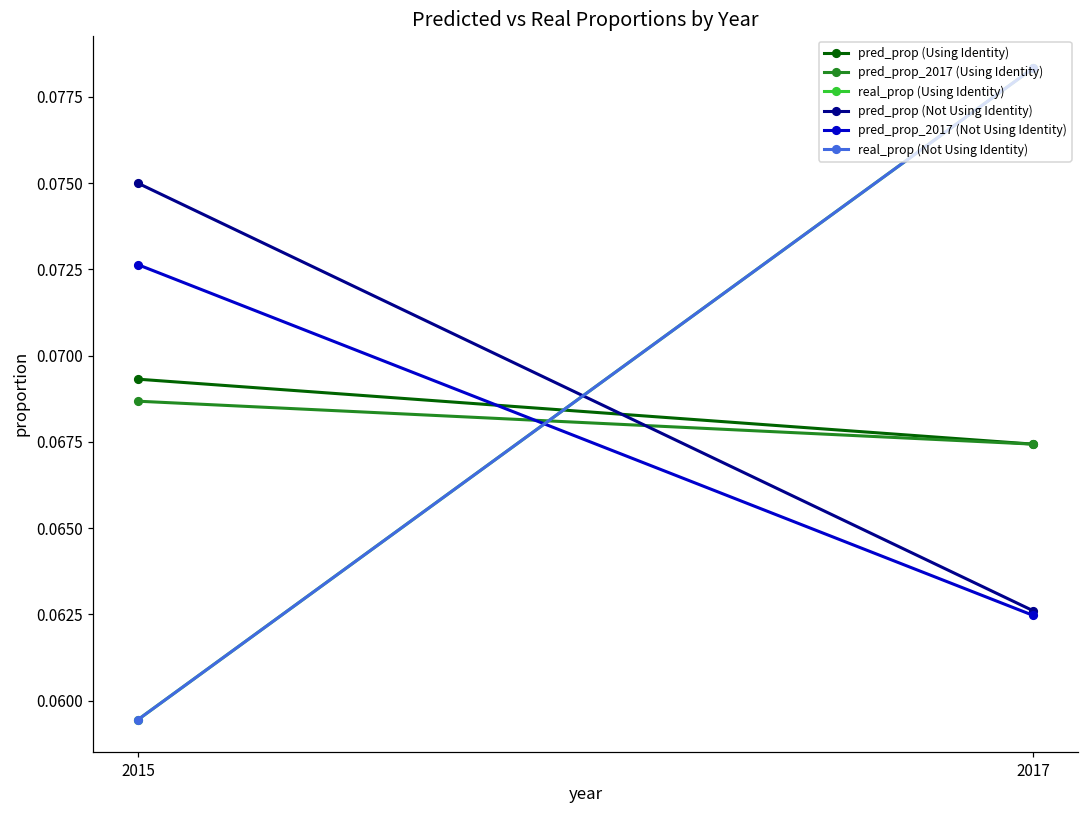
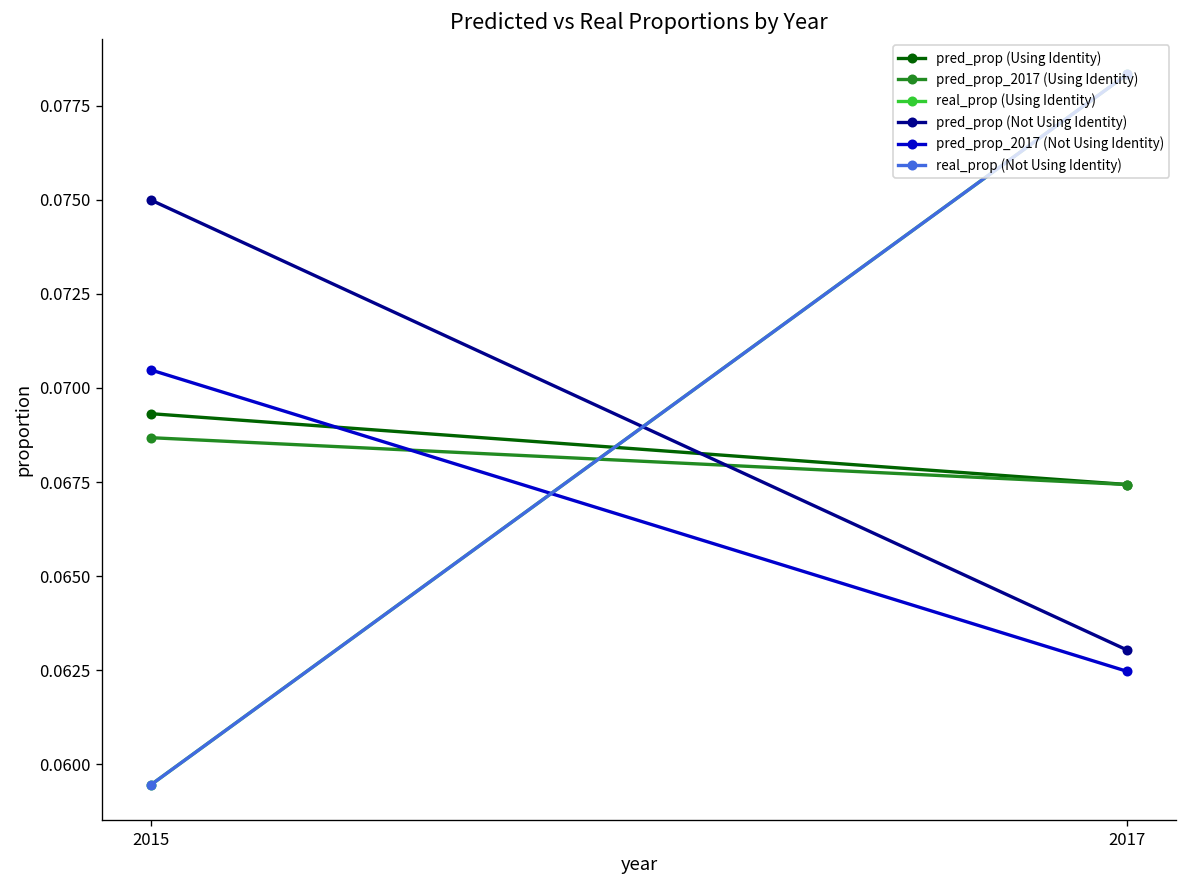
  {
    "pred_prop (Using Identity)": {
      "2015": 0.0693
    },
    "pred_prop_2017 (Using Identity)": {
      "2015": 0.0687
    },
    "real_prop (Not Using Identity)": {
      "2015": 0.0595
    },
    "pred_prop (Not Using Identity)": {
      "2015": 0.0750,
-     "2017": 0.0626
+     "2017": 0.0630
    },
    "pred_prop_2017 (Not Using Identity)": {
-     "2015": 0.0726,
+     "2015": 0.0705,
      "2017": 0.0625
    }
  }
